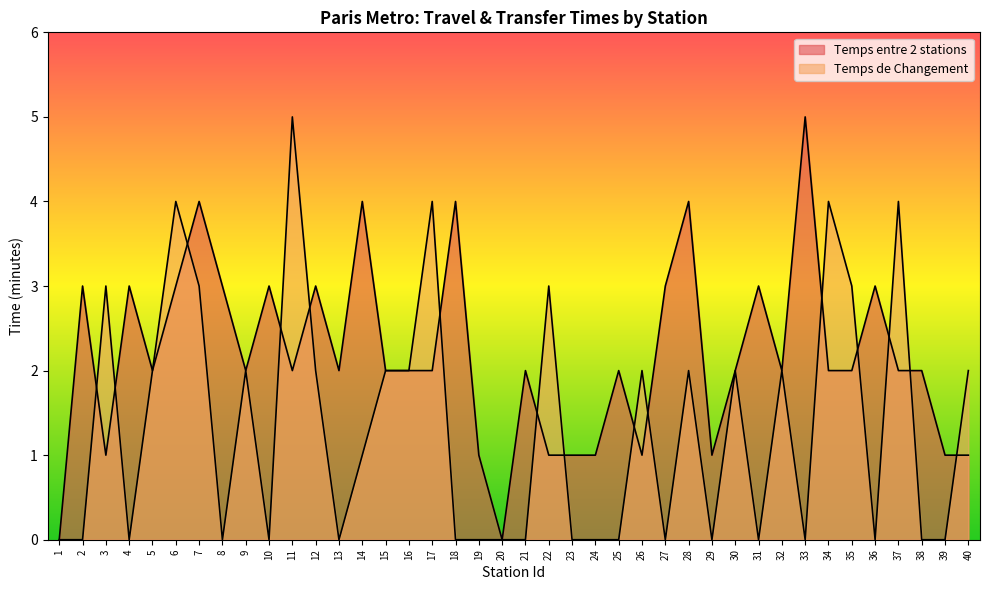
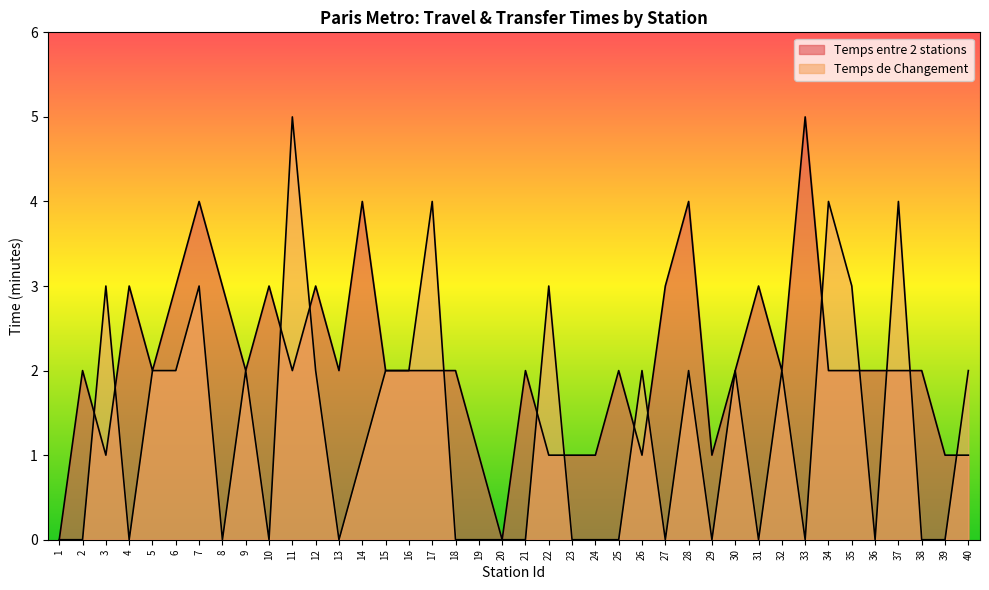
  {
    "Temps entre 2 stations": {
-     "2": 3,
+     "2": 2,
      "3": 1,
      "4": 3,
      "6": 3,
      "7": 4,
      "8": 3,
      "10": 3,
      "11": 2,
      "12": 3,
      "13": 2,
      "14": 4,
      "17": 2,
-     "18": 4,
+     "18": 2,
      "19": 1,
      "21": 2,
      "22": 1,
      "23": 1,
      "24": 1,
      "25": 2,
      "26": 1,
      "27": 3,
      "28": 4,
      "29": 1,
      "31": 3,
      "33": 5,
      "34": 2,
      "35": 2,
-     "36": 3,
+     "36": 2,
      "37": 2,
      "38": 2,
      "39": 1,
      "40": 1
    },
    "Temps de Changement": {
      "2": 0,
      "3": 3,
      "4": 0,
-     "6": 4,
+     "6": 2,
      "7": 3,
      "8": 0,
      "10": 0,
      "11": 5,
      "12": 2,
      "13": 0,
      "14": 1,
      "17": 4,
      "18": 0,
      "19": 0,
      "21": 0,
      "22": 3,
      "23": 0,
      "24": 0,
      "25": 0,
      "26": 2,
      "27": 0,
      "28": 2,
      "29": 0,
      "31": 0,
      "33": 0,
      "34": 4,
      "35": 3,
      "36": 0,
      "37": 4,
      "38": 0,
      "39": 0,
      "40": 2
    }
  }
